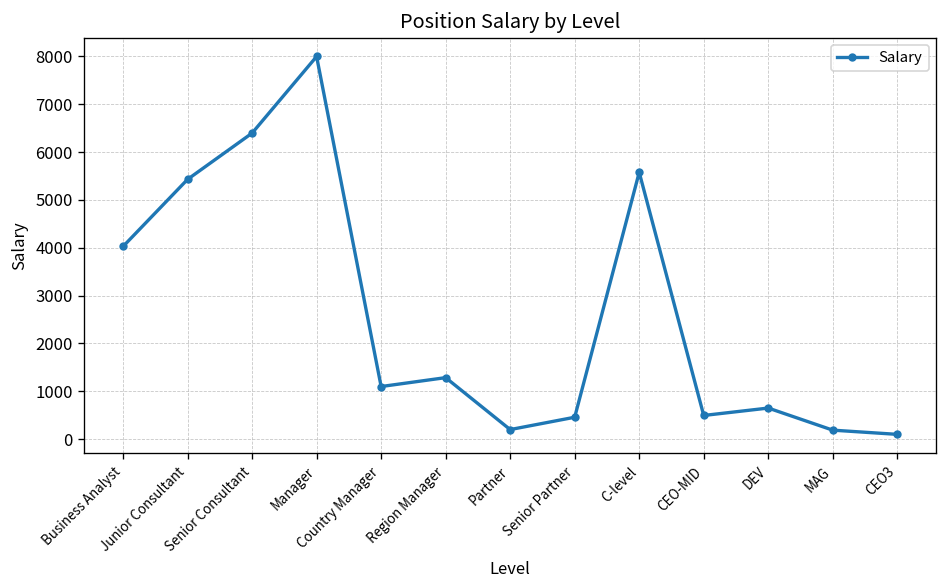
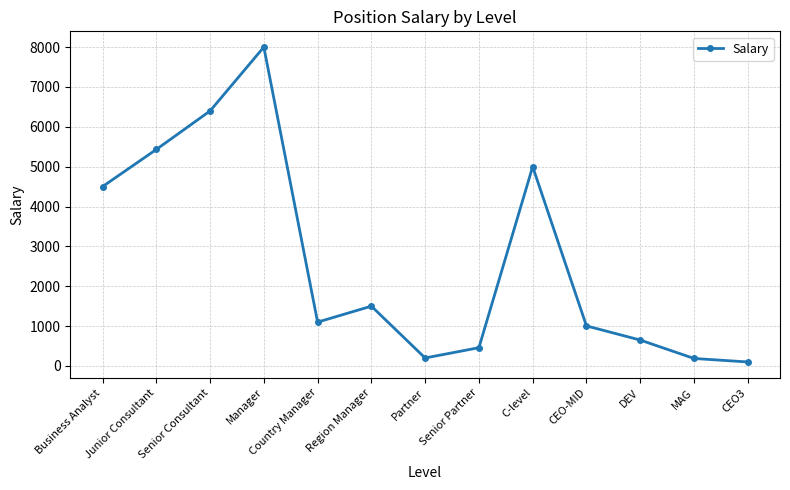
  {
-   "Business Analyst": 4000,
+   "Business Analyst": 4500,
    "Junior Consultant": 5400,
    "Senior Consultant": 6400,
    "Manager": 8000,
    "Country Manager": 1100,
-   "Region Manager": 1300,
+   "Region Manager": 1500,
    "Partner": 200,
    "Senior Partner": 500,
-   "C-level": 5600,
-   "CEO-MID": 500,
+   "C-level": 5000,
+   "CEO-MID": 1000,
    "DEV": 700,
    "MAG": 200,
    "CEO3": 100
  }
